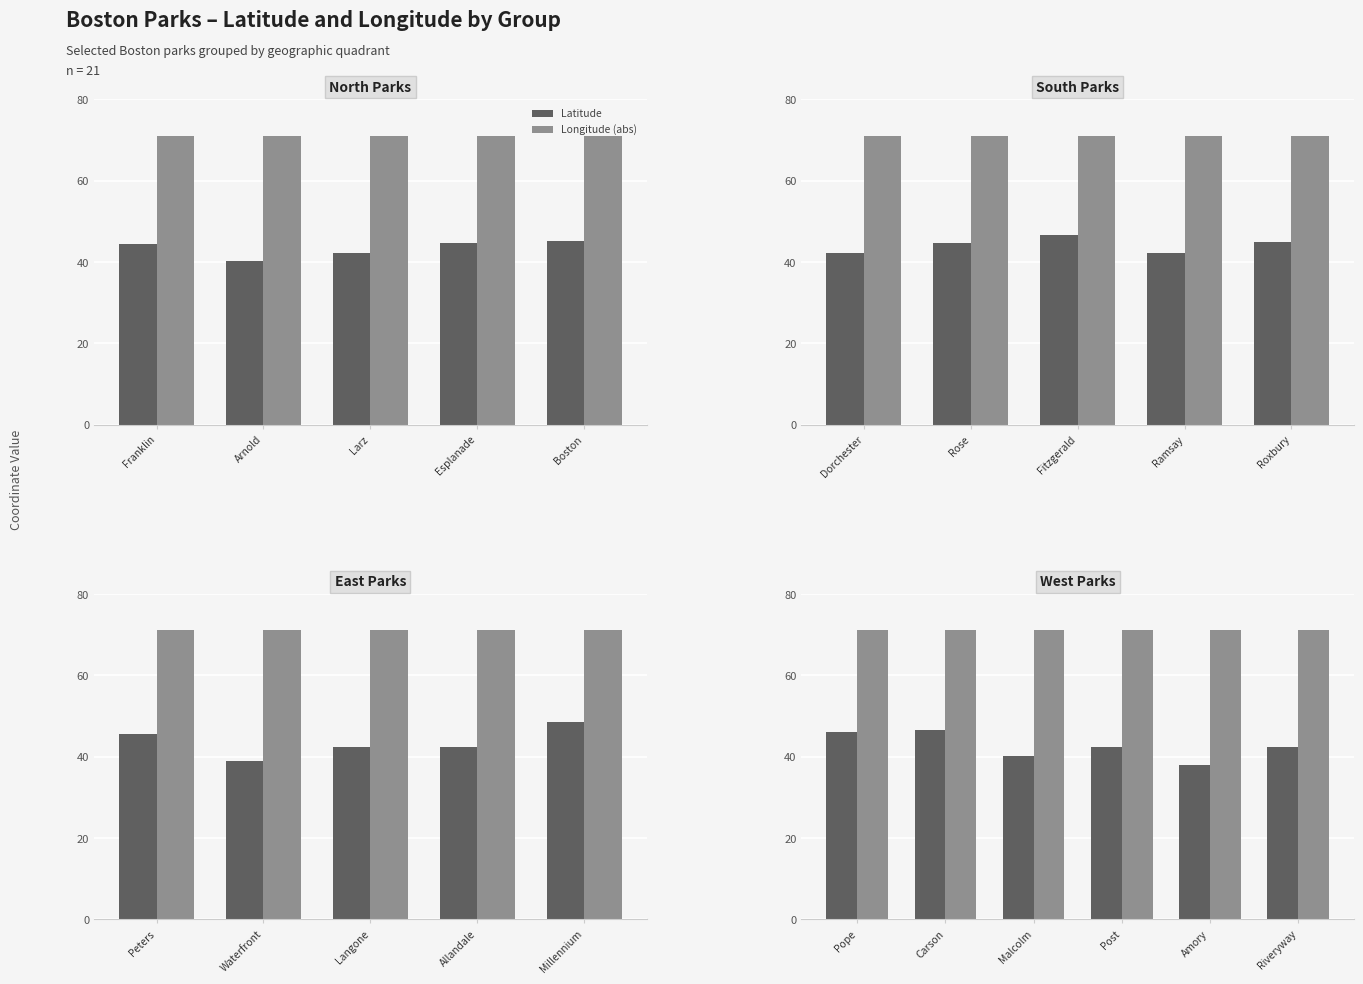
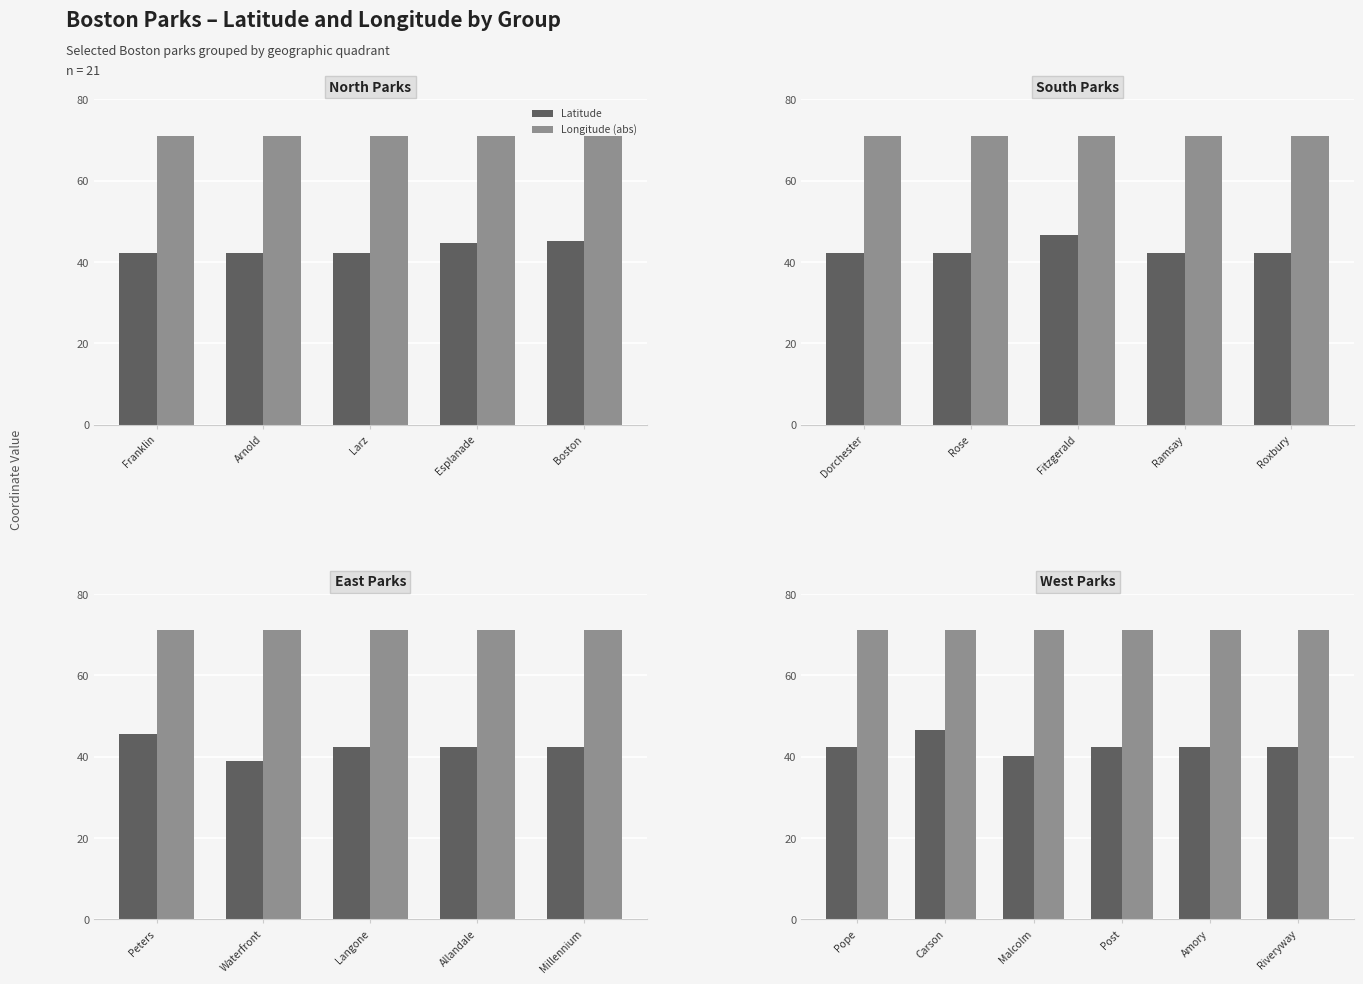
  {
    "North Parks": {
      "Latitude": {
-       "Franklin": 45,
-       "Arnold": 40,
+       "Franklin": 42,
+       "Arnold": 42,
        "Larz": 42,
        "Esplanade": 45,
        "Boston": 45
      },
      "Longitude (abs)": {
        "Franklin": 71,
        "Arnold": 71,
        "Larz": 71,
        "Esplanade": 71,
        "Boston": 71
      }
    },
    "South Parks": {
      "Latitude": {
        "Dorchester": 42,
-       "Rose": 45,
+       "Rose": 42,
        "Fitzgerald": 47,
        "Ramsay": 42,
-       "Roxbury": 45
+       "Roxbury": 42
      },
      "Longitude (abs)": {
        "Dorchester": 71,
        "Rose": 71,
        "Fitzgerald": 71,
        "Ramsay": 71,
        "Roxbury": 71
      }
    },
    "East Parks": {
      "Latitude": {
        "Peters": 46,
        "Waterfront": 39,
        "Langone": 42,
        "Allandale": 42,
-       "Millennium": 49
+       "Millennium": 42
      },
      "Longitude (abs)": {
        "Peters": 71,
        "Waterfront": 71,
        "Langone": 71,
        "Allandale": 71,
        "Millennium": 71
      }
    },
    "West Parks": {
      "Latitude": {
-       "Pope": 46,
+       "Pope": 42,
        "Carson": 47,
        "Malcolm": 40,
        "Post": 42,
-       "Amory": 38,
+       "Amory": 42,
        "Riveryway": 42
      },
      "Longitude (abs)": {
        "Pope": 71,
        "Carson": 71,
        "Malcolm": 71,
        "Post": 71,
        "Amory": 71,
        "Riveryway": 71
      }
    }
  }
